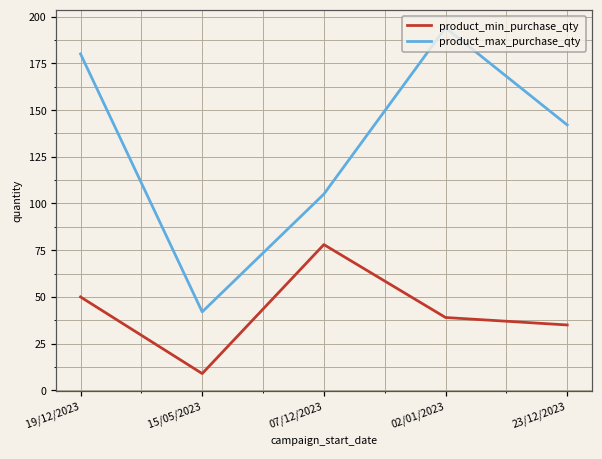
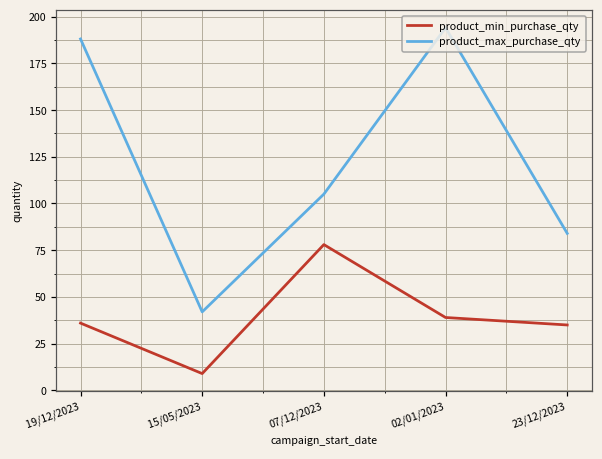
  {
    "product_min_purchase_qty": {
-     "19/12/2023": 50,
+     "19/12/2023": 36,
      "15/05/2023": 9,
      "07/12/2023": 78,
      "02/01/2023": 39,
      "23/12/2023": 35
    },
    "product_max_purchase_qty": {
-     "19/12/2023": 180,
+     "19/12/2023": 188,
      "15/05/2023": 42,
      "07/12/2023": 105,
-     "23/12/2023": 142
+     "23/12/2023": 84
    }
  }
